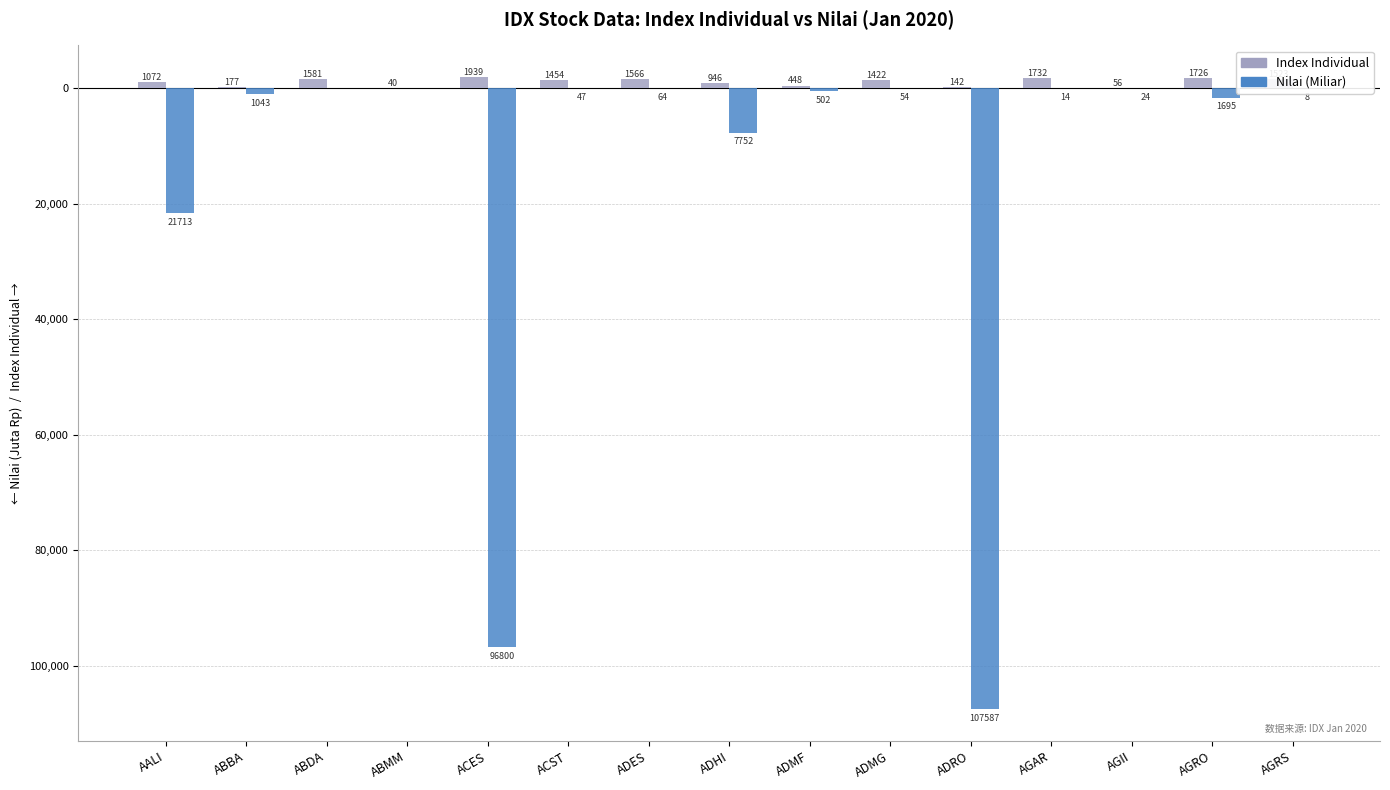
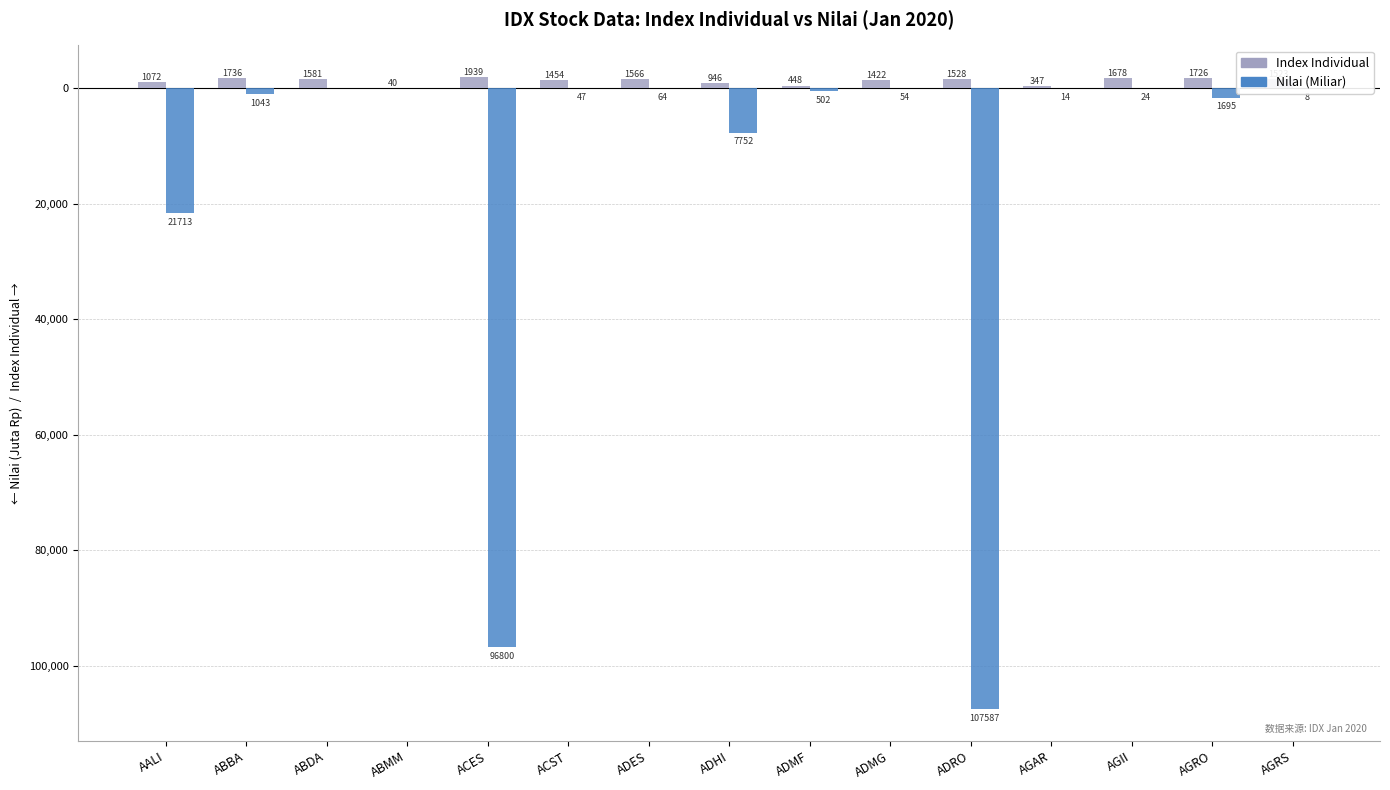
  {
    "Index Individual": {
      "AALI": 1072,
-     "ABBA": 177,
+     "ABBA": 1736,
      "ABDA": 1581,
      "ABMM": 40,
      "ACES": 1939,
      "ACST": 1454,
      "ADES": 1566,
      "ADHI": 946,
      "ADMF": 448,
      "ADMG": 1422,
-     "ADRO": 142,
-     "AGAR": 1732,
-     "AGII": 56,
+     "ADRO": 1528,
+     "AGAR": 347,
+     "AGII": 1678,
      "AGRO": 1726
    }
  }
